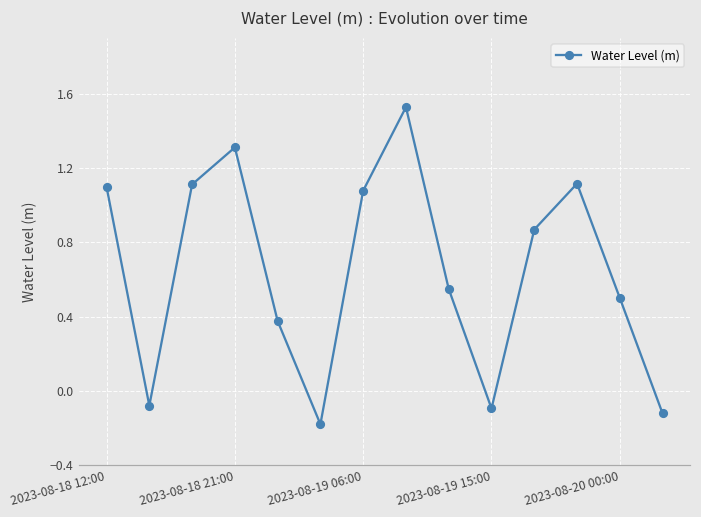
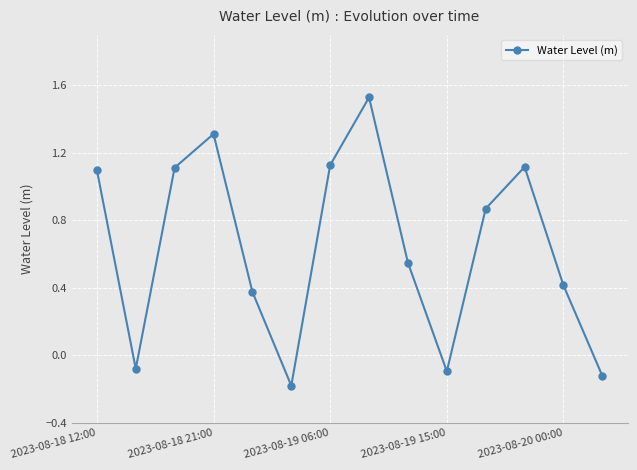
  {
    "2023-08-18 12:00": 1.10,
    "2023-08-18 21:00": 1.31,
-   "2023-08-19 06:00": 1.08,
+   "2023-08-19 06:00": 1.13,
    "2023-08-19 15:00": -0.09,
-   "2023-08-20 00:00": 0.50
+   "2023-08-20 00:00": 0.41
  }
